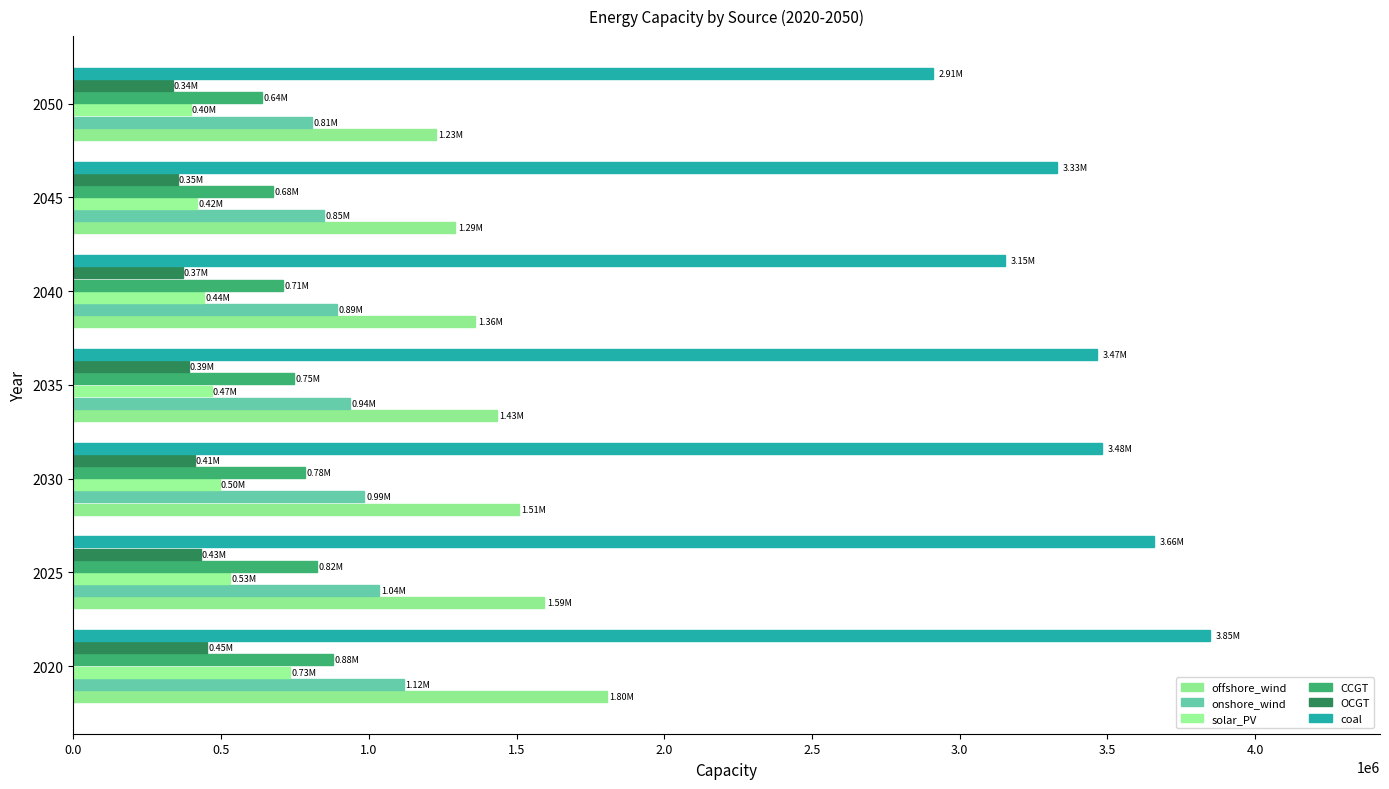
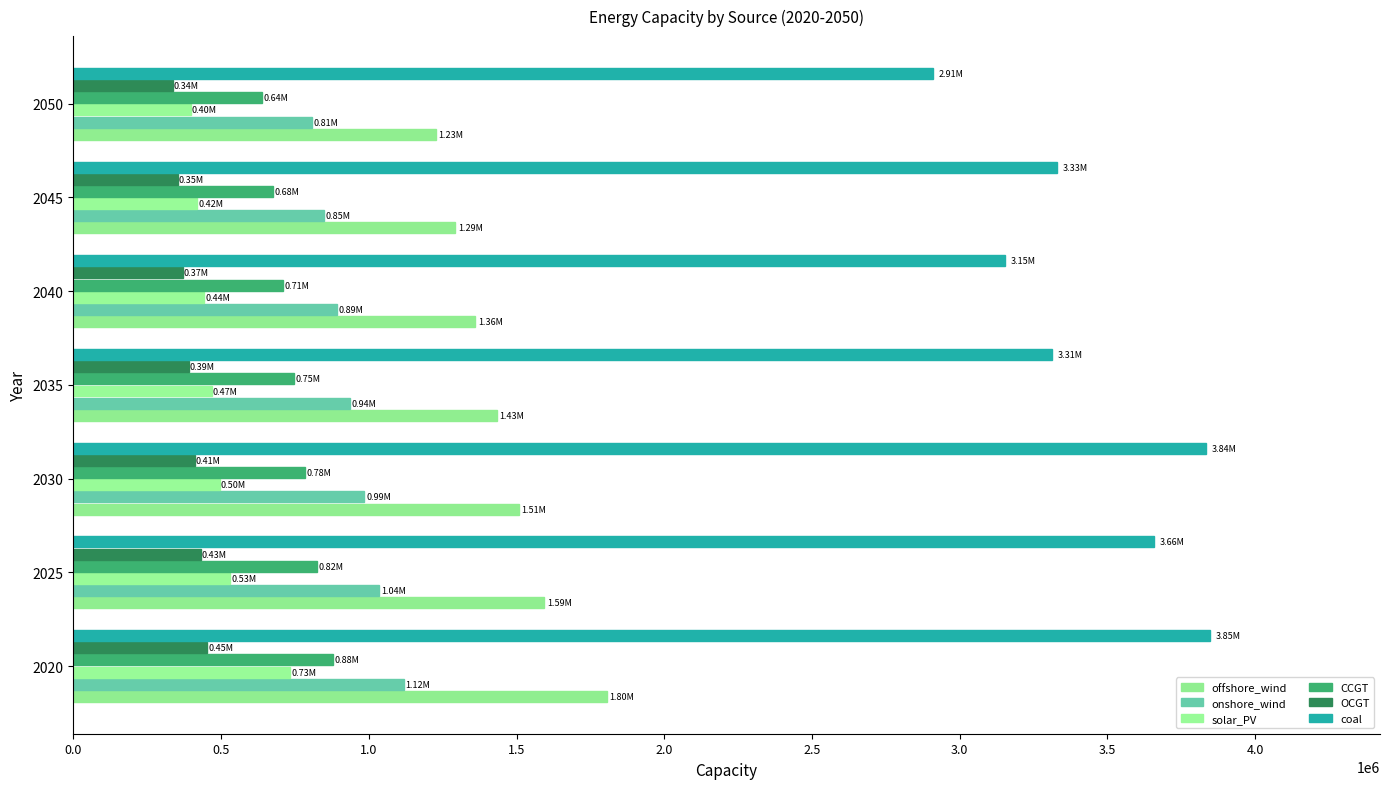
  {
    "coal": {
      "2050": "2.91M",
      "2045": "3.33M",
      "2040": "3.15M",
-     "2035": "3.47M",
-     "2030": "3.48M",
+     "2035": "3.31M",
+     "2030": "3.84M",
      "2025": "3.66M",
      "2020": "3.85M"
    }
  }
